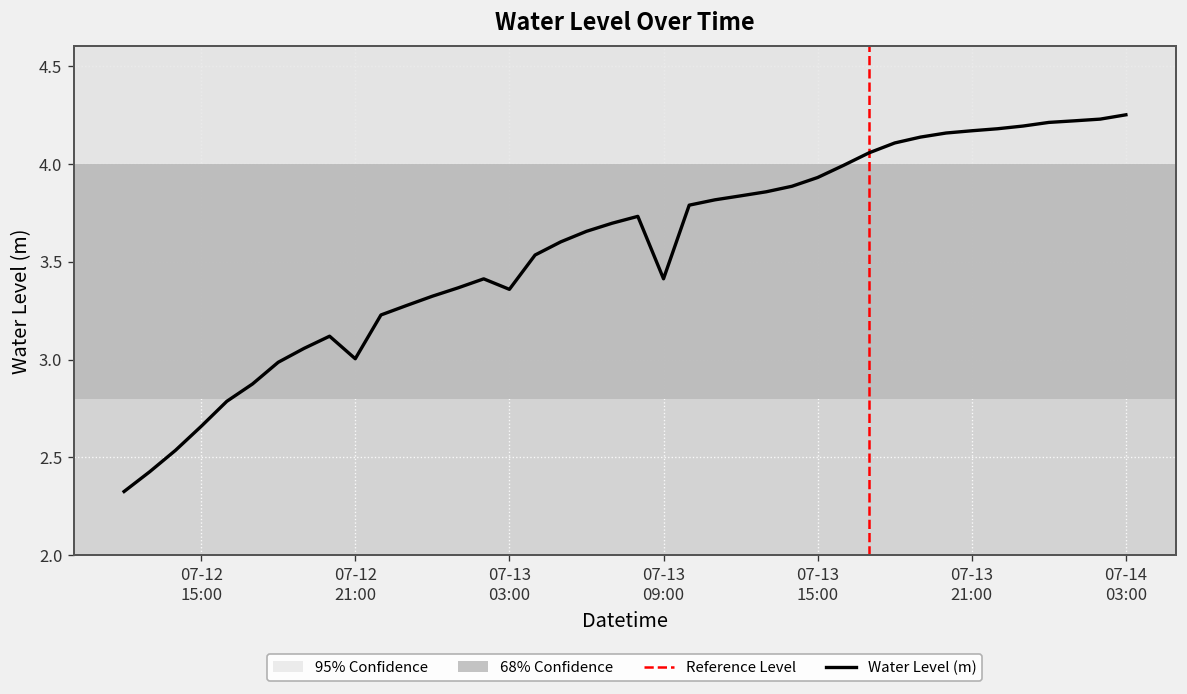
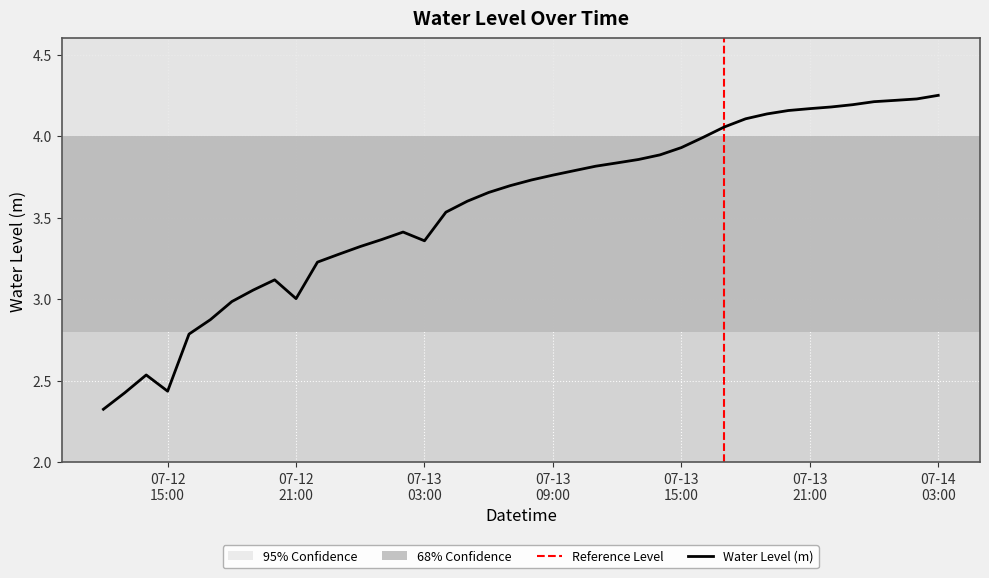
  {
-   "07-12 15:00": 2.66,
+   "07-12 15:00": 2.44,
    "07-12 21:00": 3.00,
    "07-13 03:00": 3.36,
-   "07-13 09:00": 3.41,
+   "07-13 09:00": 3.76,
    "07-13 15:00": 3.93,
    "07-13 21:00": 4.17,
    "07-14 03:00": 4.25
  }
